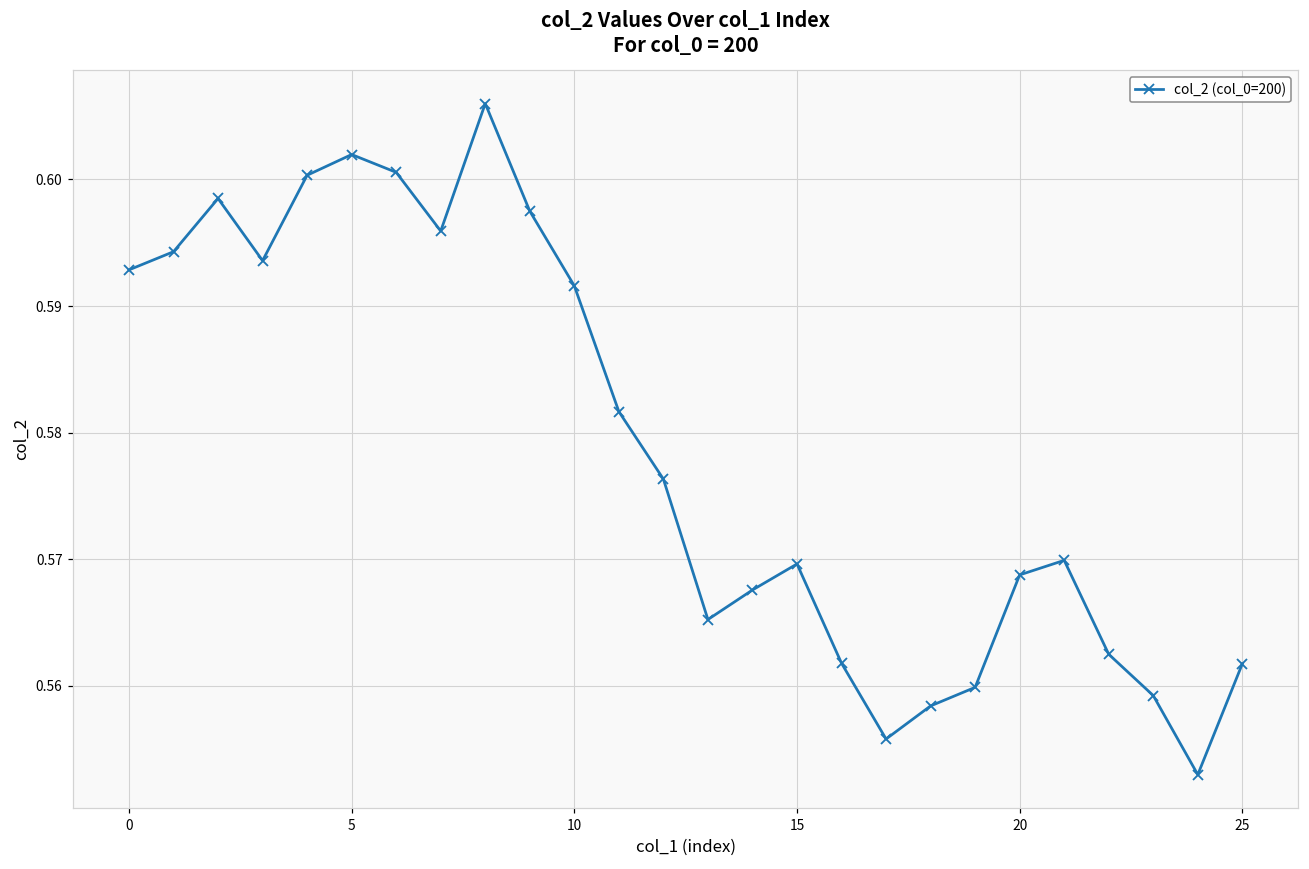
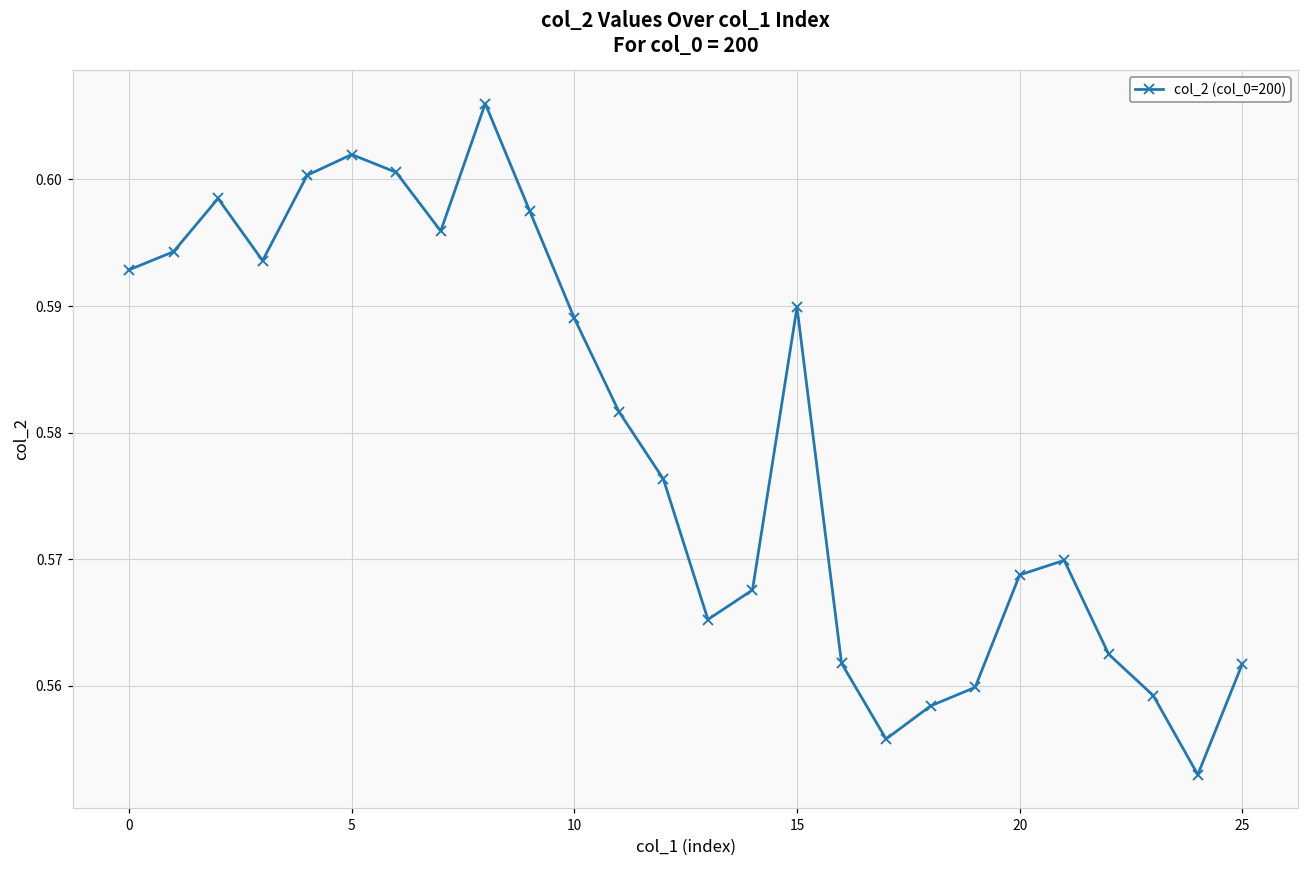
  {
    "0": 0.5929,
    "5": 0.6020,
-   "10": 0.5916,
-   "15": 0.5696,
+   "10": 0.5890,
+   "15": 0.5899,
    "20": 0.5688,
    "25": 0.5618
  }
